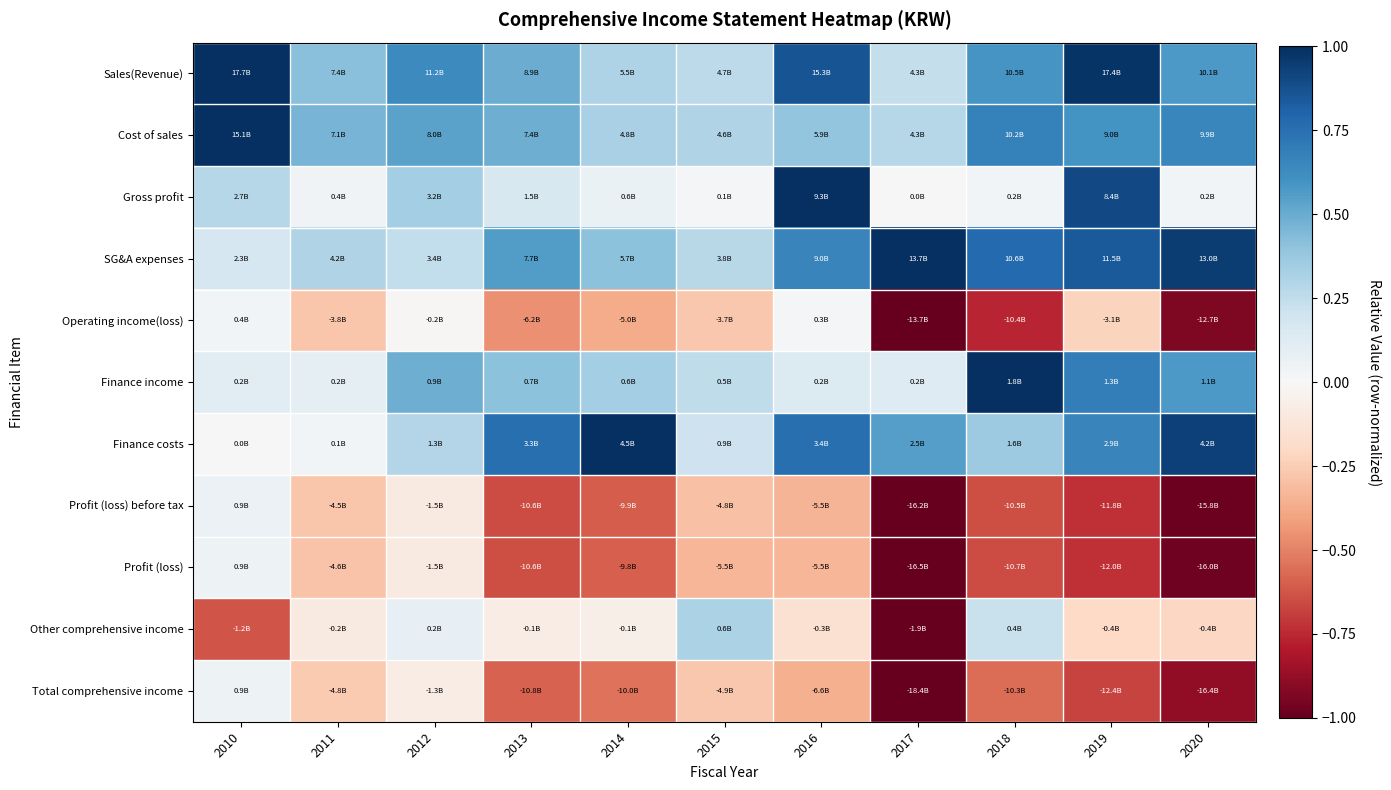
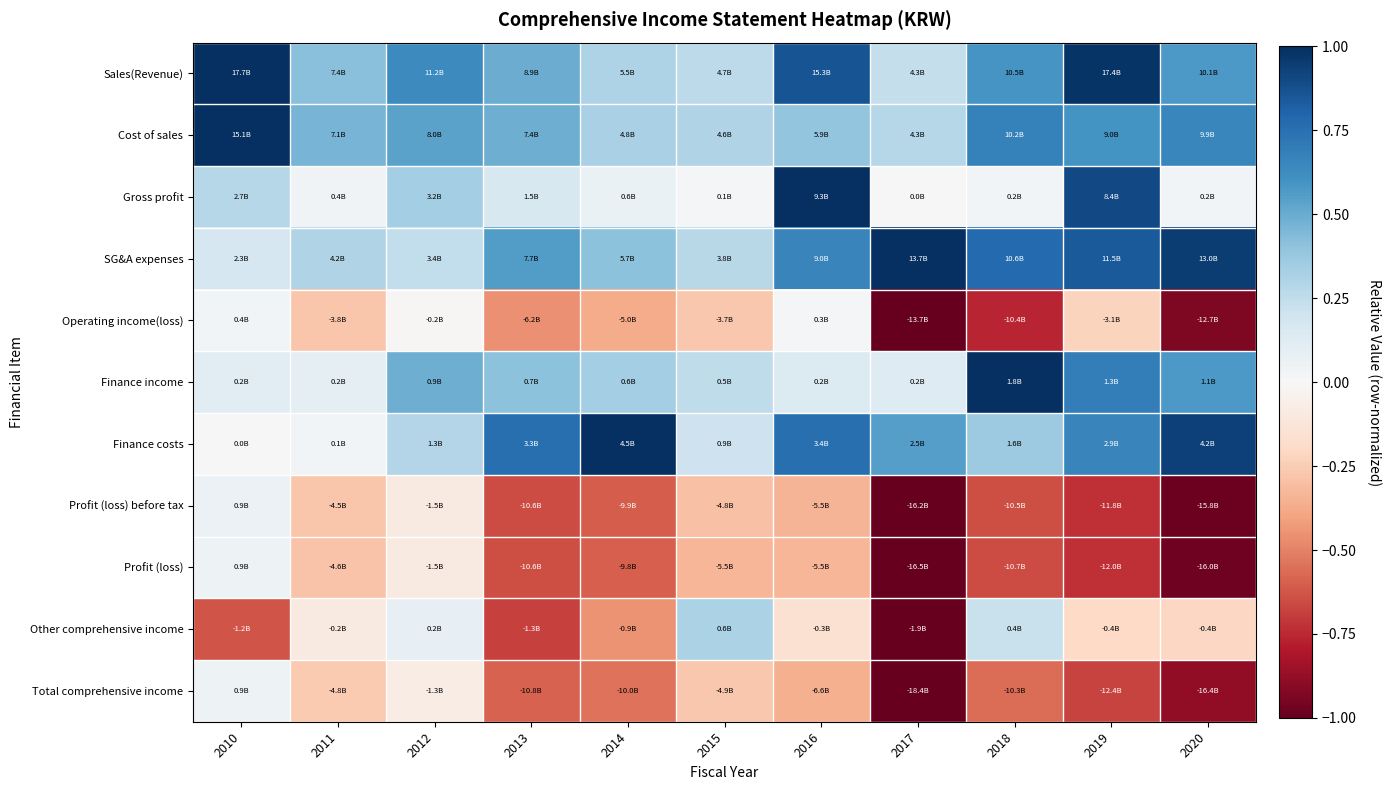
  {
    "Sales(Revenue)": {
      "2010": "17.7B",
      "2011": "7.4B",
      "2012": "11.2B",
      "2013": "8.9B",
      "2014": "5.5B",
      "2015": "4.7B",
      "2016": "15.3B",
      "2017": "4.3B",
      "2018": "10.5B",
      "2019": "17.4B",
      "2020": "10.1B"
    },
    "Cost of sales": {
      "2010": "15.1B",
      "2011": "7.1B",
      "2012": "8.0B",
      "2013": "7.4B",
      "2014": "4.8B",
      "2015": "4.6B",
      "2016": "5.9B",
      "2017": "4.3B",
      "2018": "10.2B",
      "2019": "9.0B",
      "2020": "9.9B"
    },
    "Gross profit": {
      "2010": "2.7B",
      "2011": "0.4B",
      "2012": "3.2B",
      "2013": "1.5B",
      "2014": "0.6B",
      "2015": "0.1B",
      "2016": "9.3B",
      "2017": "0.0B",
      "2018": "0.2B",
      "2019": "8.4B",
      "2020": "0.2B"
    },
    "SG&A expenses": {
      "2010": "2.3B",
      "2011": "4.2B",
      "2012": "3.4B",
      "2013": "7.7B",
      "2014": "5.7B",
      "2015": "3.8B",
      "2016": "9.0B",
      "2017": "13.7B",
      "2018": "10.6B",
      "2019": "11.5B",
      "2020": "13.0B"
    },
    "Operating income(loss)": {
      "2010": "0.4B",
      "2011": "-3.8B",
      "2012": "-0.2B",
      "2013": "-6.2B",
      "2014": "-5.0B",
      "2015": "-3.7B",
      "2016": "0.3B",
      "2017": "-13.7B",
      "2018": "-10.4B",
      "2019": "-3.1B",
      "2020": "-12.7B"
    },
    "Finance income": {
      "2010": "0.2B",
      "2011": "0.2B",
      "2012": "0.9B",
      "2013": "0.7B",
      "2014": "0.6B",
      "2015": "0.5B",
      "2016": "0.2B",
      "2017": "0.2B",
      "2018": "1.8B",
      "2019": "1.3B",
      "2020": "1.1B"
    },
    "Finance costs": {
      "2010": "0.0B",
      "2011": "0.1B",
      "2012": "1.3B",
      "2013": "3.3B",
      "2014": "4.5B",
      "2015": "0.9B",
      "2016": "3.4B",
      "2017": "2.5B",
      "2018": "1.6B",
      "2019": "2.9B",
      "2020": "4.2B"
    },
    "Profit (loss) before tax": {
      "2010": "0.9B",
      "2011": "-4.5B",
      "2012": "-1.5B",
      "2013": "-10.6B",
      "2014": "-9.9B",
      "2015": "-4.8B",
      "2016": "-5.5B",
      "2017": "-16.2B",
      "2018": "-10.5B",
      "2019": "-11.8B",
      "2020": "-15.8B"
    },
    "Profit (loss)": {
      "2010": "0.9B",
      "2011": "-4.6B",
      "2012": "-1.5B",
      "2013": "-10.6B",
      "2014": "-9.8B",
      "2015": "-5.5B",
      "2016": "-5.5B",
      "2017": "-16.5B",
      "2018": "-10.7B",
      "2019": "-12.0B",
      "2020": "-16.0B"
    },
    "Other comprehensive income": {
      "2010": "-1.2B",
      "2011": "-0.2B",
      "2012": "0.2B",
-     "2013": "-0.1B",
-     "2014": "-0.1B",
+     "2013": "-1.3B",
+     "2014": "-0.9B",
      "2015": "0.6B",
      "2016": "-0.3B",
      "2017": "-1.9B",
      "2018": "0.4B",
      "2019": "-0.4B",
      "2020": "-0.4B"
    },
    "Total comprehensive income": {
      "2010": "0.9B",
      "2011": "-4.8B",
      "2012": "-1.3B",
      "2013": "-10.8B",
      "2014": "-10.0B",
      "2015": "-4.9B",
      "2016": "-6.6B",
      "2017": "-18.4B",
      "2018": "-10.3B",
      "2019": "-12.4B",
      "2020": "-16.4B"
    }
  }
